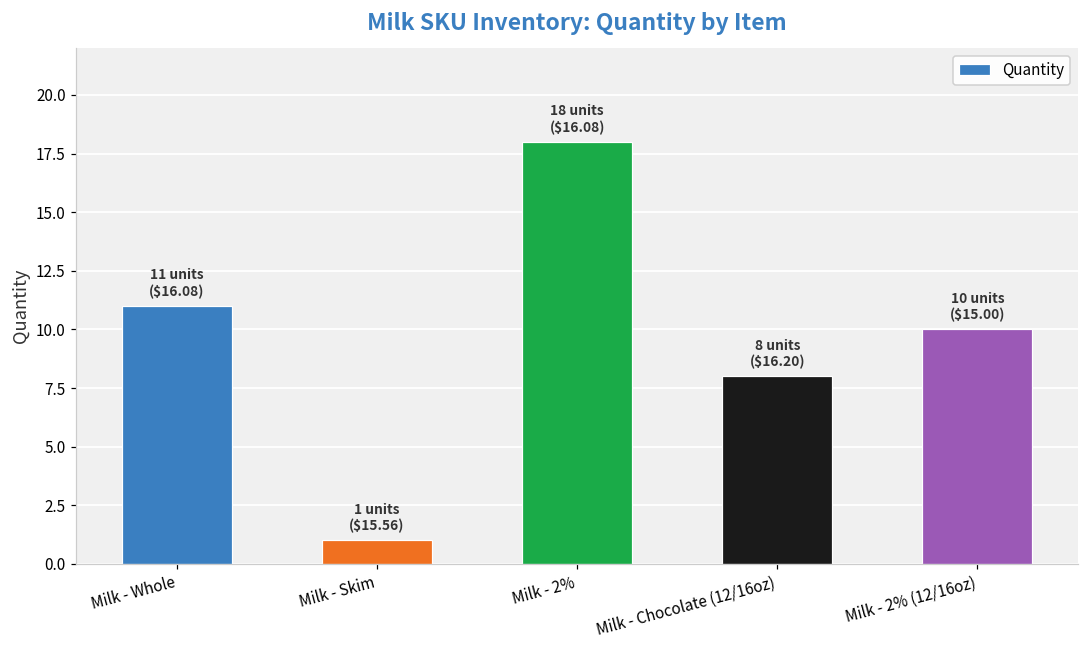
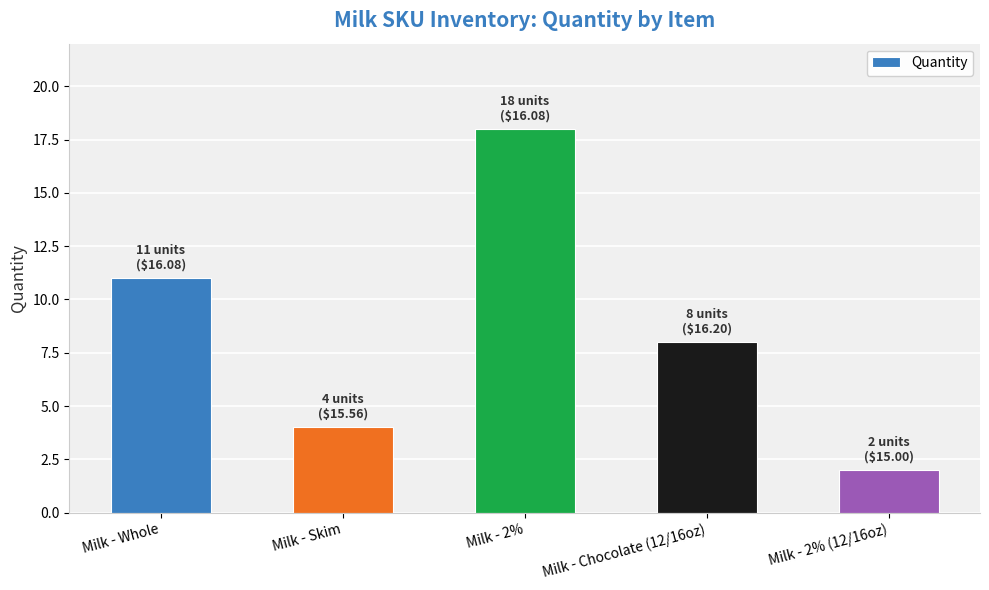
  {
    "Milk - Whole": 11,
-   "Milk - Skim": 1,
+   "Milk - Skim": 4,
    "Milk - 2%": 18,
    "Milk - Chocolate (12/16oz)": 8,
-   "Milk - 2% (12/16oz)": 10
+   "Milk - 2% (12/16oz)": 2
  }
